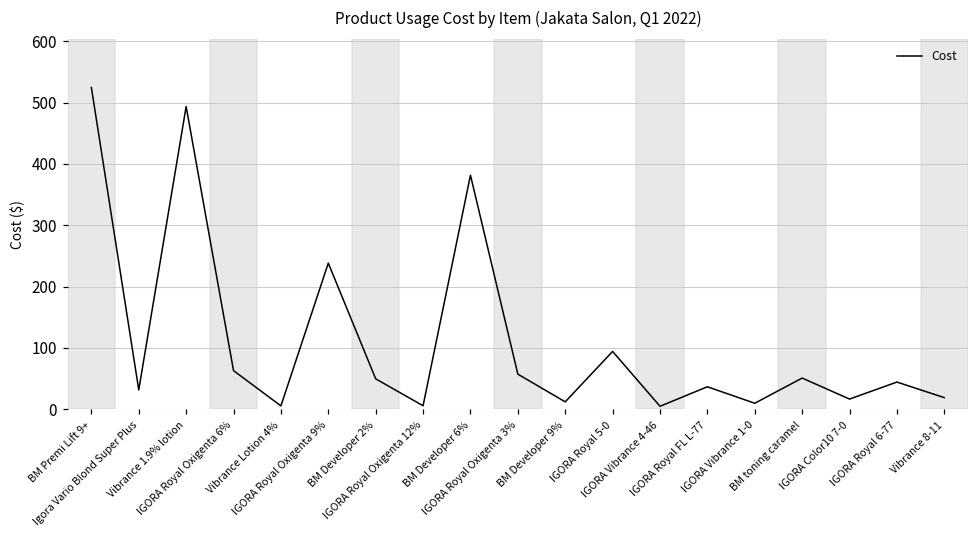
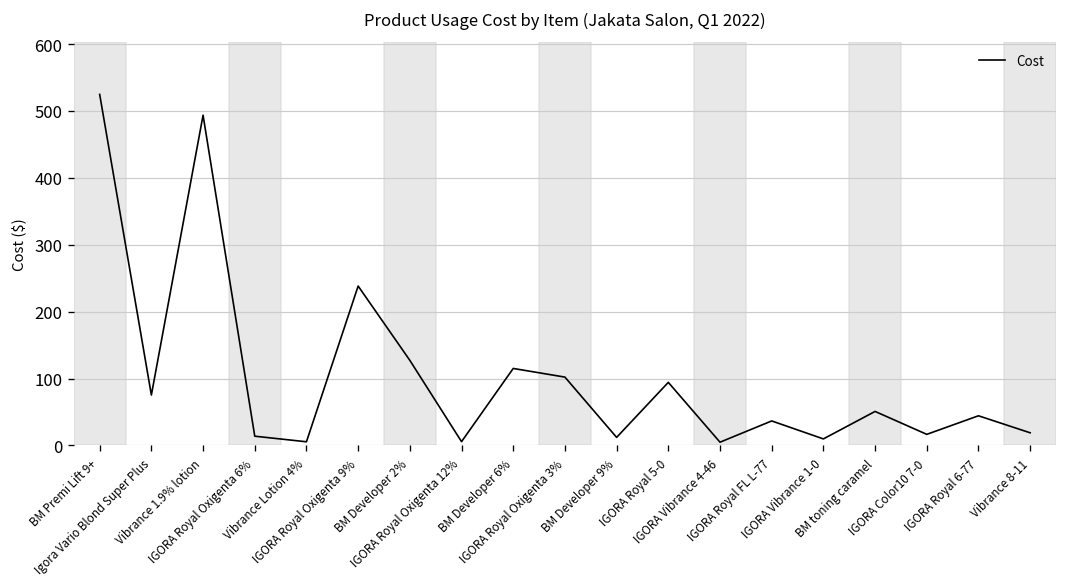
  {
    "BM Premi Lift 9+": 520,
-   "Igora Vario Blond Super Plus": 30,
+   "Igora Vario Blond Super Plus": 80,
    "Vibrance 1.9% lotion": 490,
-   "IGORA Royal Oxigenta 6%": 60,
+   "IGORA Royal Oxigenta 6%": 10,
    "Vibrance Lotion 4%": 10,
    "IGORA Royal Oxigenta 9%": 240,
-   "BM Developer 2%": 50,
+   "BM Developer 2%": 130,
    "IGORA Royal Oxigenta 12%": 10,
-   "BM Developer 6%": 380,
-   "IGORA Royal Oxigenta 3%": 60,
+   "BM Developer 6%": 120,
+   "IGORA Royal Oxigenta 3%": 100,
    "BM Developer 9%": 10,
    "IGORA Royal 5-0": 90,
    "IGORA Vibrance 4-46": 0,
    "IGORA Royal FL L-77": 40,
    "IGORA Vibrance 1-0": 10,
    "BM toning caramel": 50,
    "IGORA Color10 7-0": 20,
    "IGORA Royal 6-77": 40,
    "Vibrance 8-11": 20
  }
